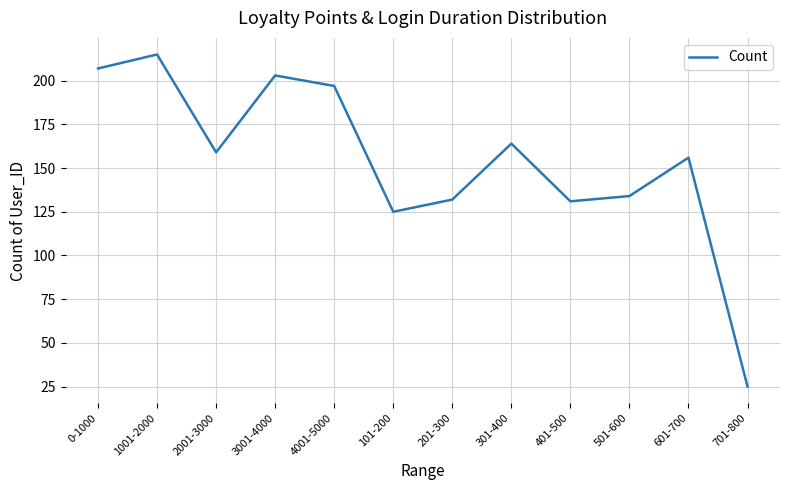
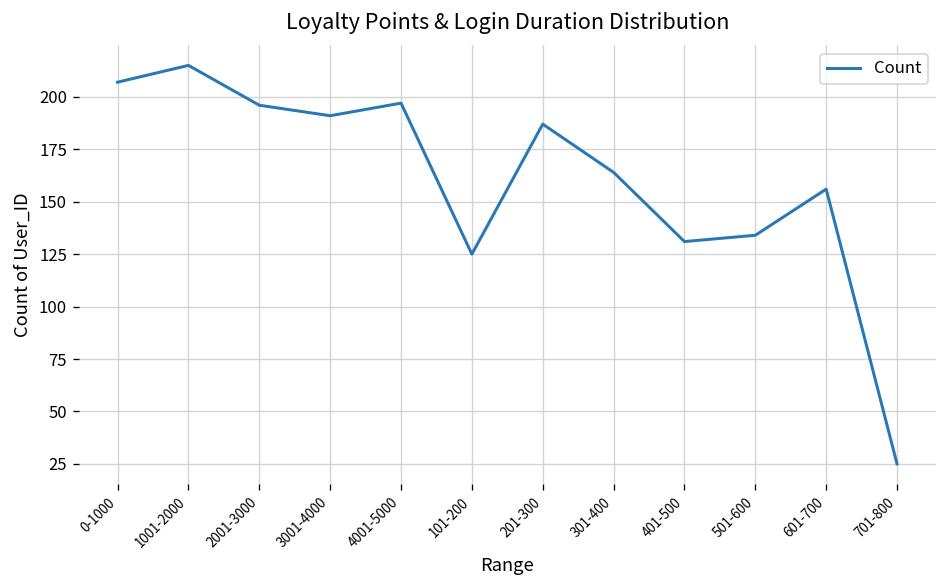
  {
    "0-1000": 207,
    "1001-2000": 215,
-   "2001-3000": 159,
-   "3001-4000": 203,
+   "2001-3000": 196,
+   "3001-4000": 191,
    "4001-5000": 197,
    "101-200": 125,
-   "201-300": 132,
+   "201-300": 187,
    "301-400": 164,
    "401-500": 131,
    "501-600": 134,
    "601-700": 156,
    "701-800": 25
  }
